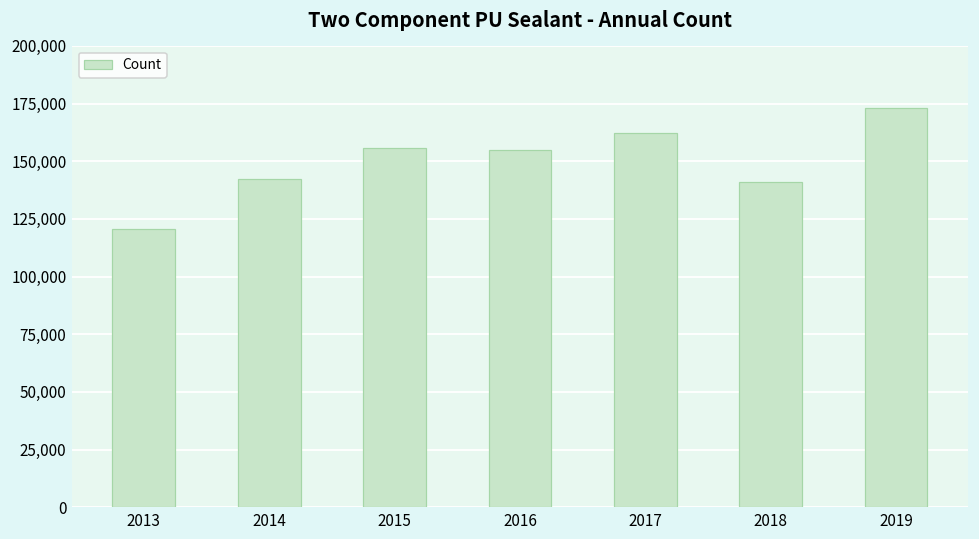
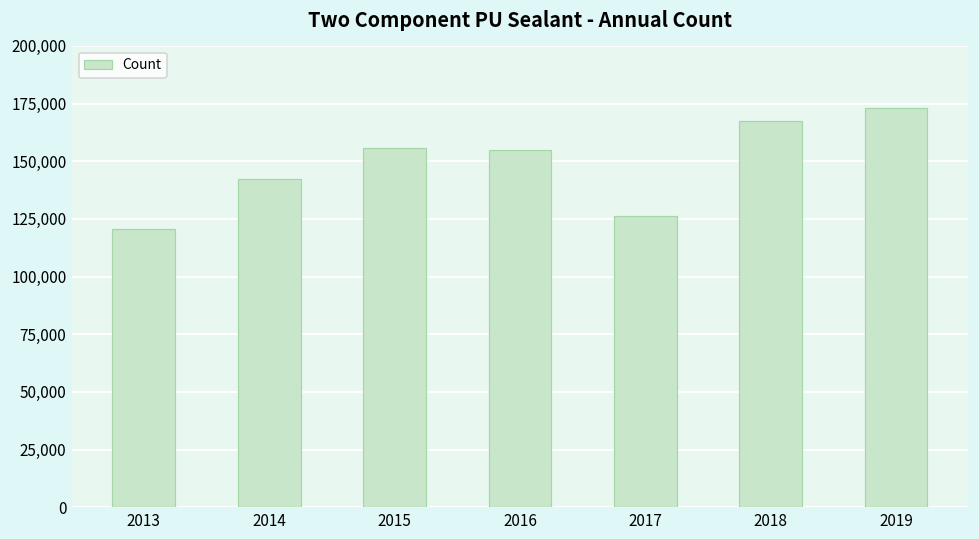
  {
    "2013": "121,000",
    "2014": "142,000",
    "2015": "156,000",
    "2016": "155,000",
-   "2017": "162,000",
-   "2018": "141,000",
+   "2017": "126,000",
+   "2018": "167,000",
    "2019": "173,000"
  }
